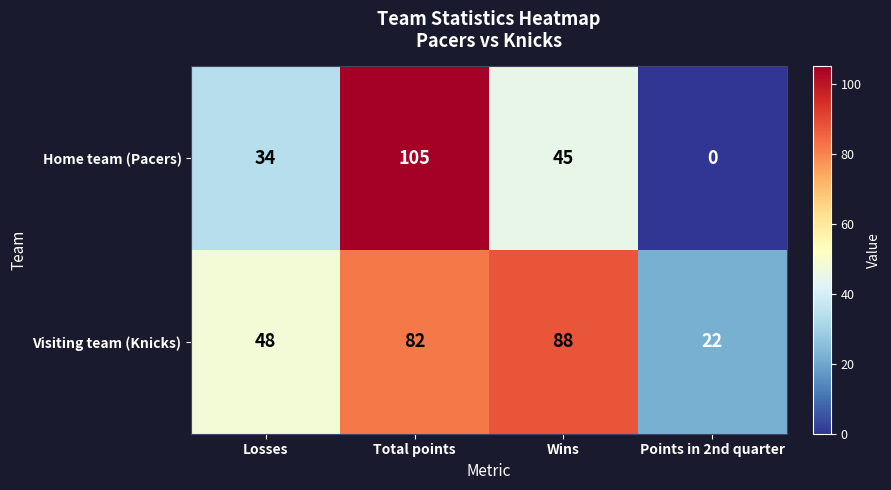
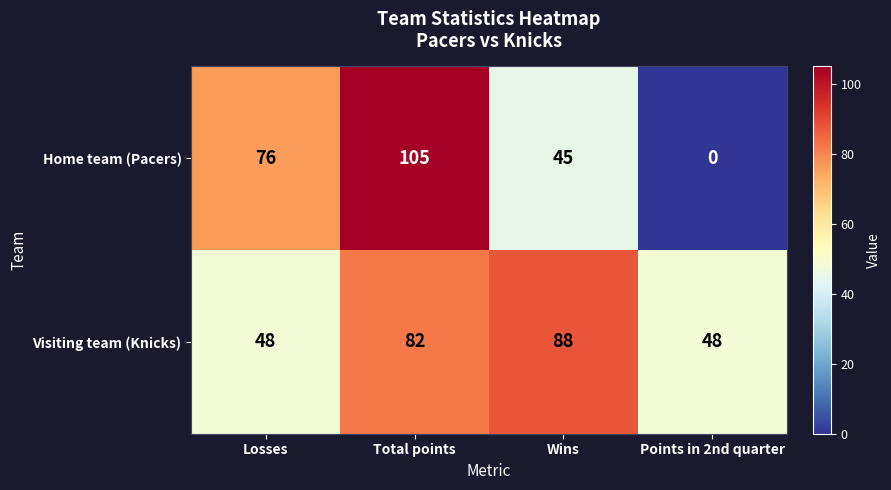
  {
    "Home team (Pacers)": {
-     "Losses": 34,
+     "Losses": 76,
      "Total points": 105,
      "Wins": 45,
      "Points in 2nd quarter": 0
    },
    "Visiting team (Knicks)": {
      "Losses": 48,
      "Total points": 82,
      "Wins": 88,
-     "Points in 2nd quarter": 22
+     "Points in 2nd quarter": 48
    }
  }
